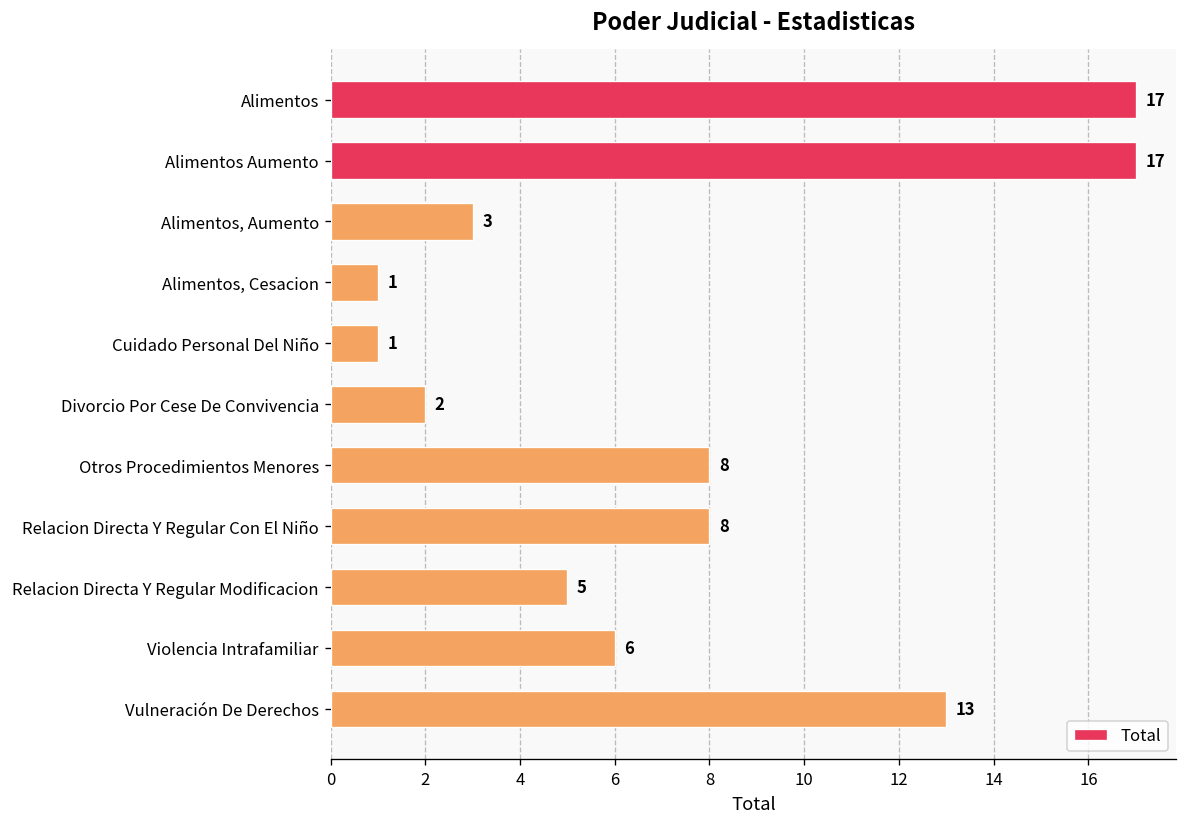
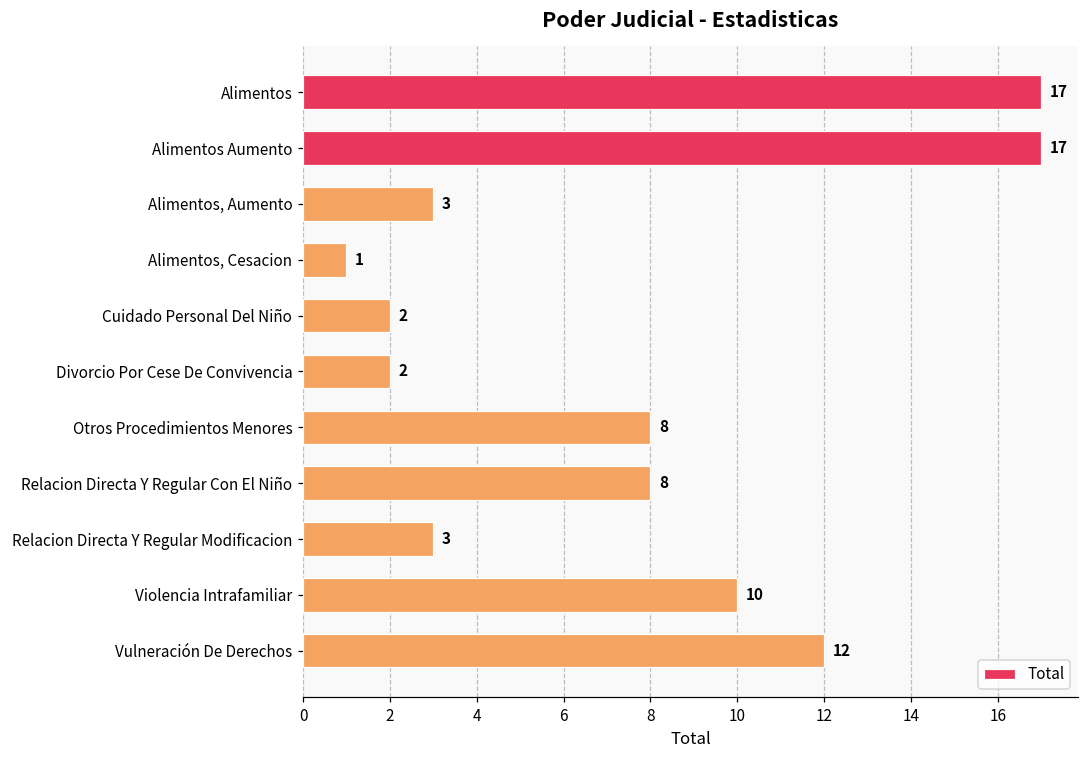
  {
    "Alimentos": 17,
    "Alimentos Aumento": 17,
    "Alimentos, Aumento": 3,
    "Alimentos, Cesacion": 1,
-   "Cuidado Personal Del Niño": 1,
+   "Cuidado Personal Del Niño": 2,
    "Divorcio Por Cese De Convivencia": 2,
    "Otros Procedimientos Menores": 8,
    "Relacion Directa Y Regular Con El Niño": 8,
-   "Relacion Directa Y Regular Modificacion": 5,
-   "Violencia Intrafamiliar": 6,
-   "Vulneración De Derechos": 13
+   "Relacion Directa Y Regular Modificacion": 3,
+   "Violencia Intrafamiliar": 10,
+   "Vulneración De Derechos": 12
  }
